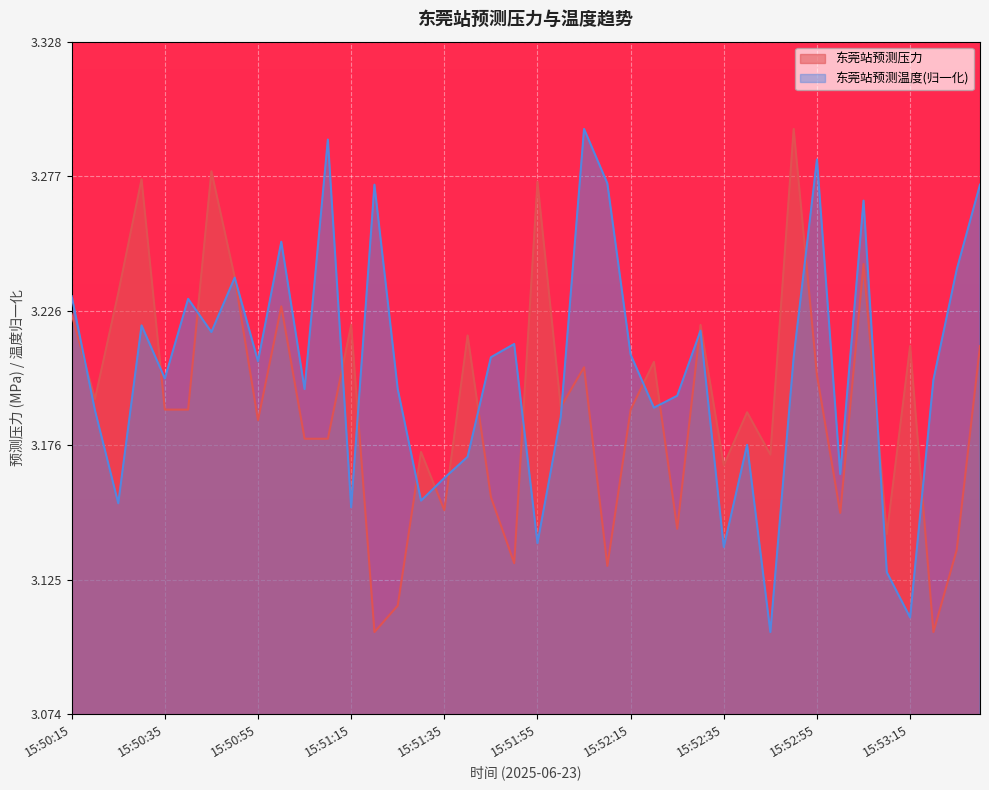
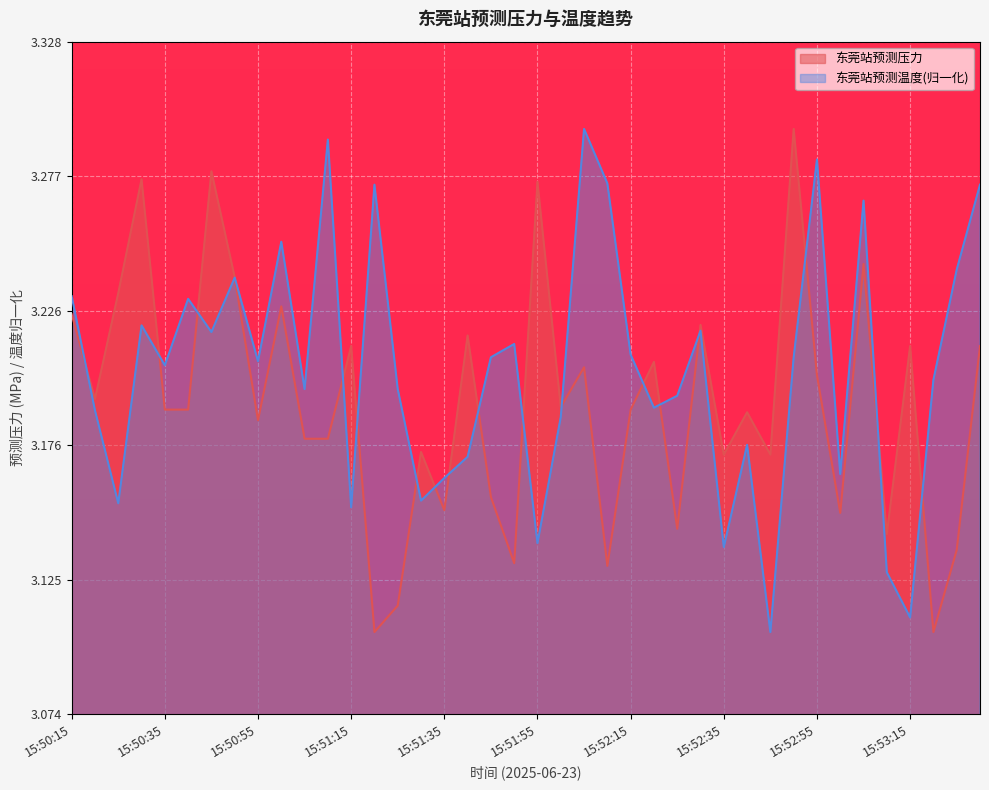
  {
    "东莞站预测压力": {
      "15:50:15": 3.225,
      "15:50:35": 3.189,
      "15:50:55": 3.185,
-     "15:51:15": 3.221,
+     "15:51:15": 3.213,
      "15:51:35": 3.151,
      "15:51:55": 3.275,
      "15:52:15": 3.189,
-     "15:52:35": 3.168,
+     "15:52:35": 3.172,
      "15:52:55": 3.202,
      "15:53:15": 3.213
    },
    "东莞站预测温度(归一化)": {
      "15:50:15": 3.232,
-     "15:50:35": 3.201,
+     "15:50:35": 3.206,
      "15:50:55": 3.207,
      "15:51:15": 3.152,
      "15:51:35": 3.163,
      "15:51:55": 3.139,
      "15:52:15": 3.210,
      "15:52:35": 3.137,
      "15:52:55": 3.283,
      "15:53:15": 3.111
    }
  }
